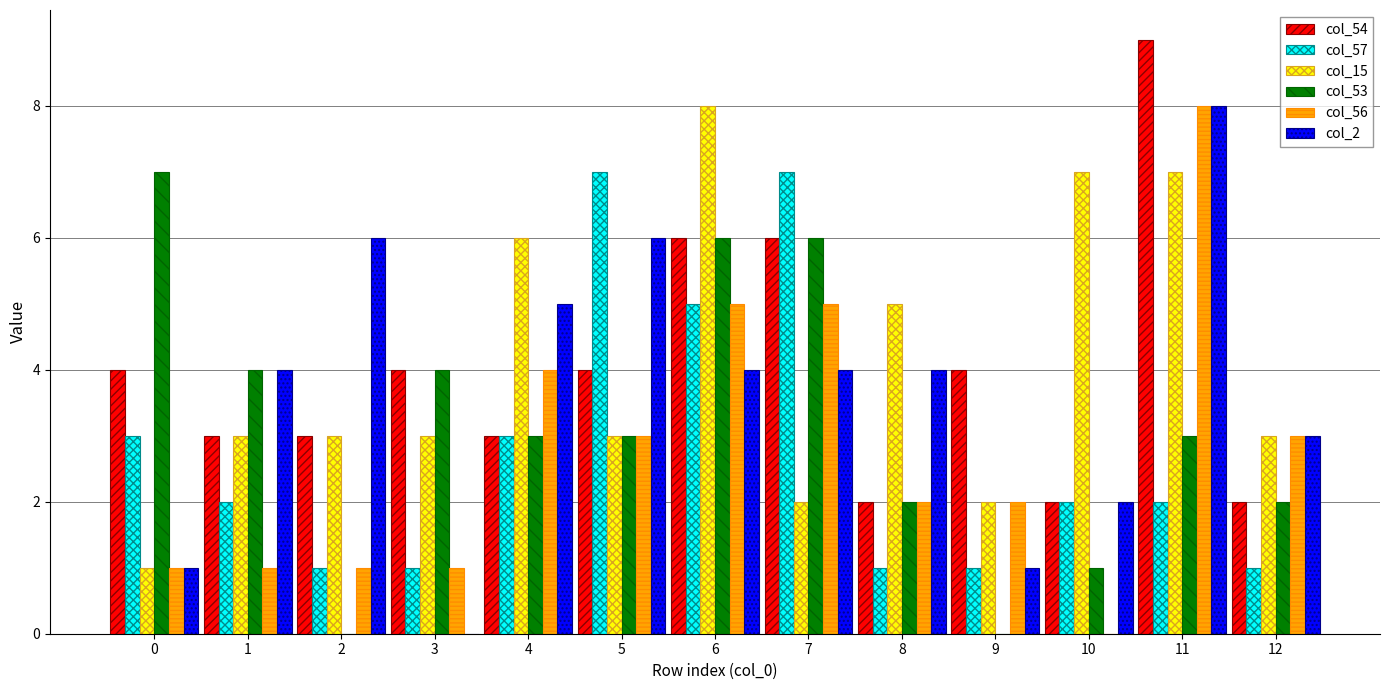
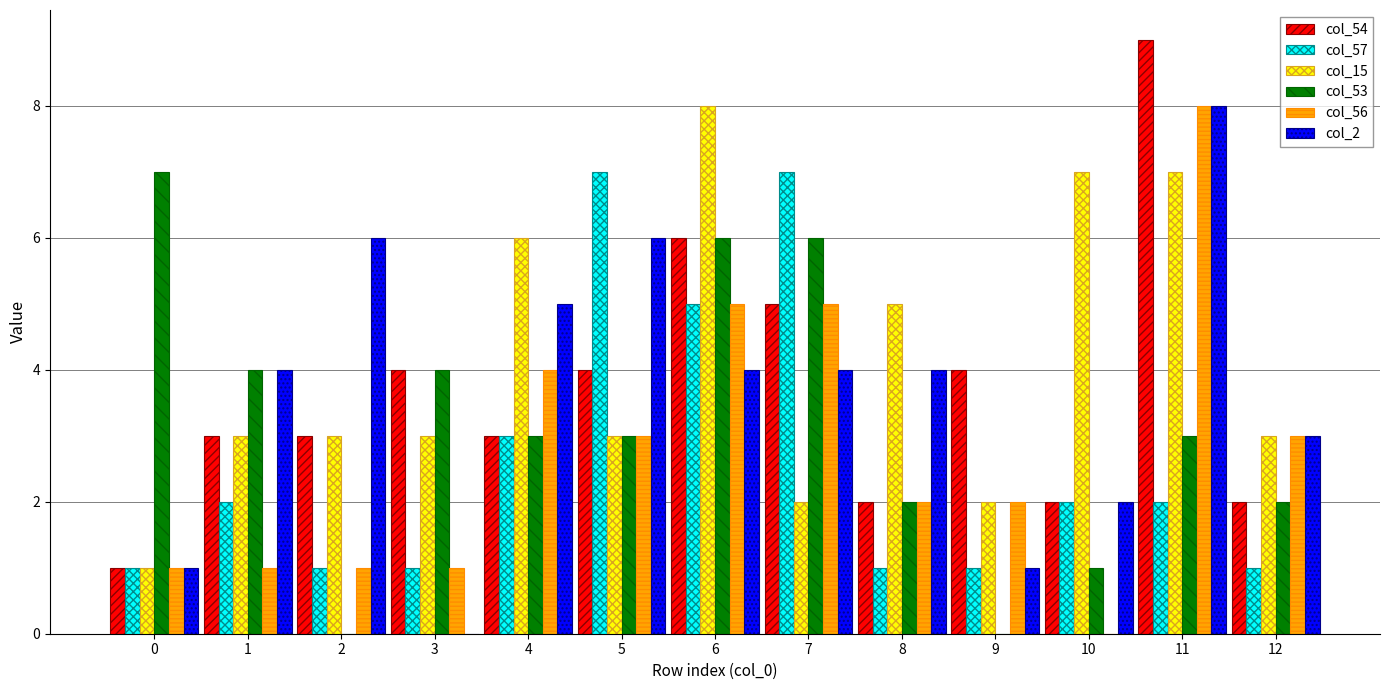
  {
    "col_54": {
-     "0": 4,
+     "0": 1,
      "1": 3,
      "2": 3,
      "3": 4,
      "4": 3,
      "5": 4,
      "6": 6,
-     "7": 6,
+     "7": 5,
      "8": 2,
      "9": 4,
      "10": 2,
      "11": 9,
      "12": 2
    },
    "col_57": {
-     "0": 3,
+     "0": 1,
      "1": 2,
      "2": 1,
      "3": 1,
      "4": 3,
      "5": 7,
      "6": 5,
      "7": 7,
      "8": 1,
      "9": 1,
      "10": 2,
      "11": 2,
      "12": 1
    },
    "col_15": {
      "0": 1,
      "1": 3,
      "2": 3,
      "3": 3,
      "4": 6,
      "5": 3,
      "6": 8,
      "7": 2,
      "8": 5,
      "9": 2,
      "10": 7,
      "11": 7,
      "12": 3
    },
    "col_53": {
      "0": 7,
      "1": 4,
      "2": 0,
      "3": 4,
      "4": 3,
      "5": 3,
      "6": 6,
      "7": 6,
      "8": 2,
      "9": 0,
      "10": 1,
      "11": 3,
      "12": 2
    },
    "col_56": {
      "0": 1,
      "1": 1,
      "2": 1,
      "3": 1,
      "4": 4,
      "5": 3,
      "6": 5,
      "7": 5,
      "8": 2,
      "9": 2,
      "10": 0,
      "11": 8,
      "12": 3
    },
    "col_2": {
      "0": 1,
      "1": 4,
      "2": 6,
      "3": 0,
      "4": 5,
      "5": 6,
      "6": 4,
      "7": 4,
      "8": 4,
      "9": 1,
      "10": 2,
      "11": 8,
      "12": 3
    }
  }
